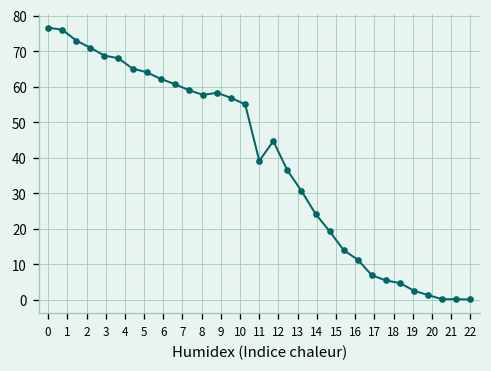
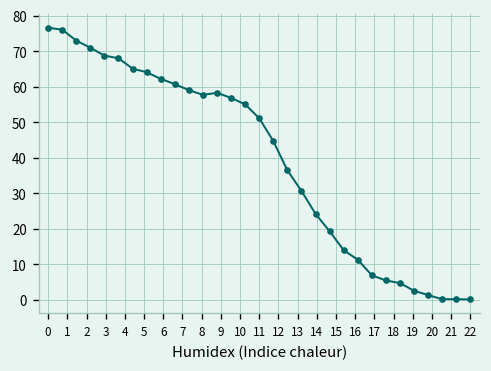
  {
    "0": 77,
-   "11": 39,
+   "11": 51,
    "22": 0
  }
